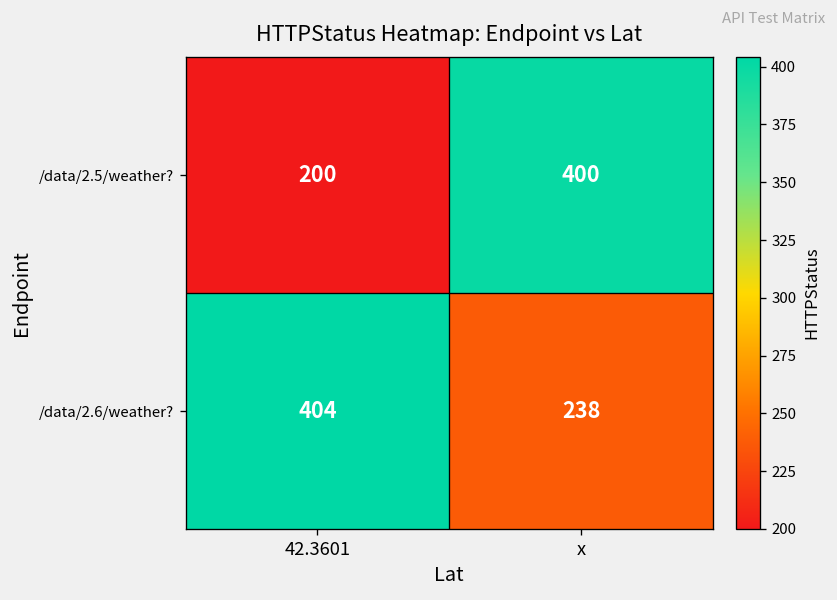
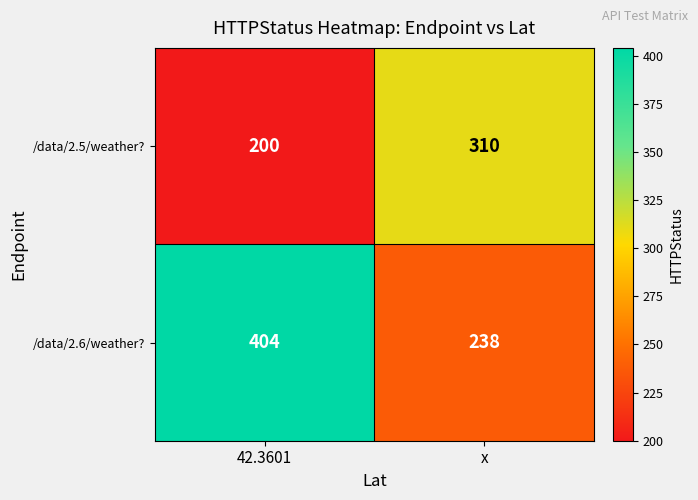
  {
    "/data/2.5/weather?": {
      "42.3601": 200,
-     "x": 400
+     "x": 310
    },
    "/data/2.6/weather?": {
      "42.3601": 404,
      "x": 238
    }
  }
